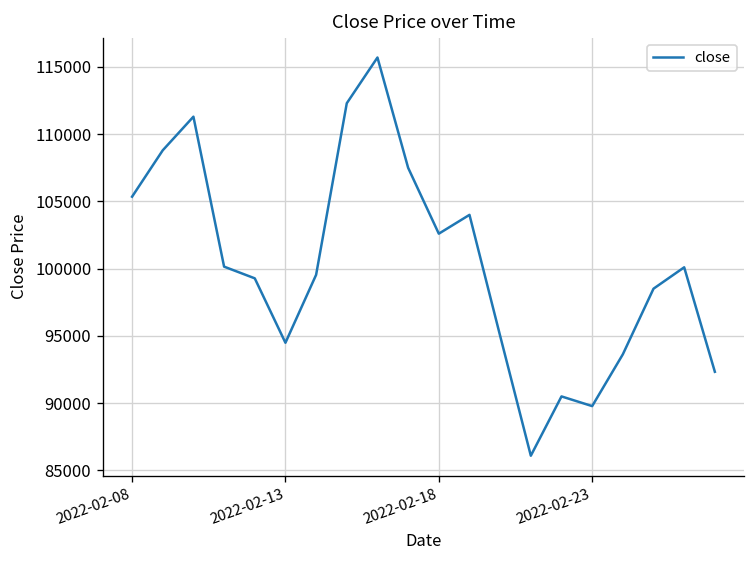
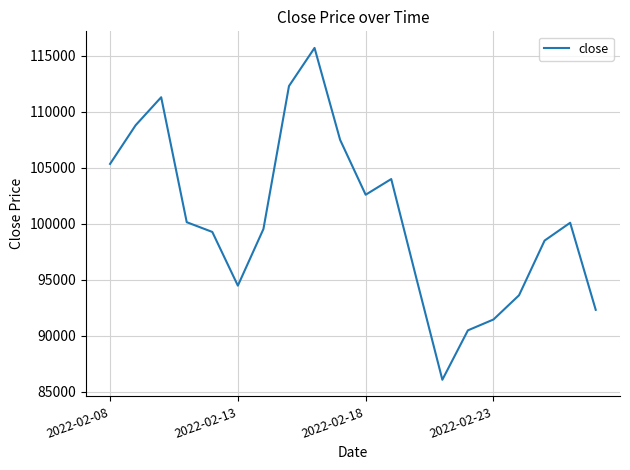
  {
    "2022-02-08": 105400,
    "2022-02-13": 94500,
    "2022-02-18": 102600,
-   "2022-02-23": 89800
+   "2022-02-23": 91500
  }
